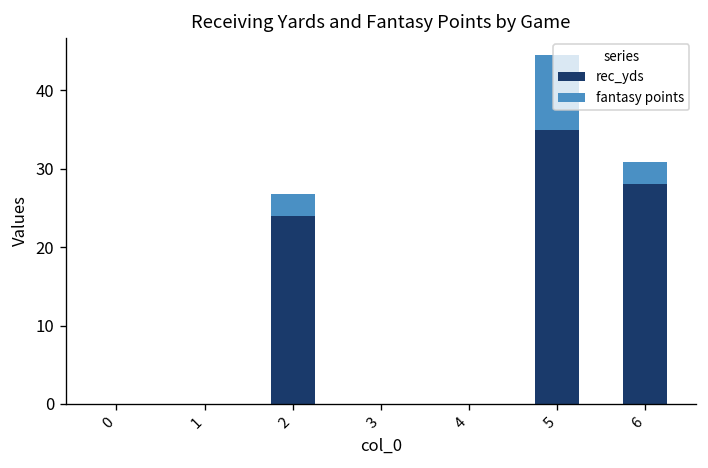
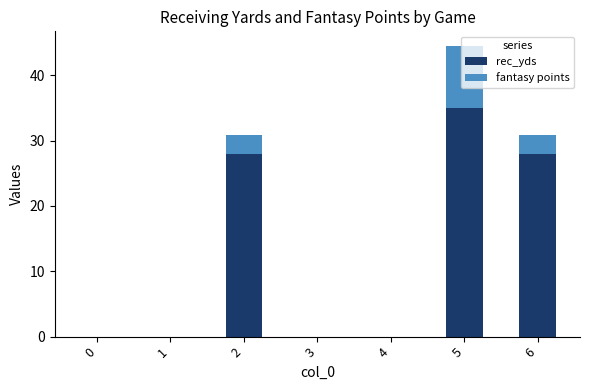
  {
    "rec_yds": {
      "0": 0,
      "1": 0,
-     "2": 24,
+     "2": 28,
      "3": 0,
      "4": 0,
      "5": 35,
      "6": 28
    },
    "fantasy points": {
      "0": 0,
      "1": 0,
      "2": 3,
      "3": 0,
      "4": 0,
      "6": 3
    }
  }
